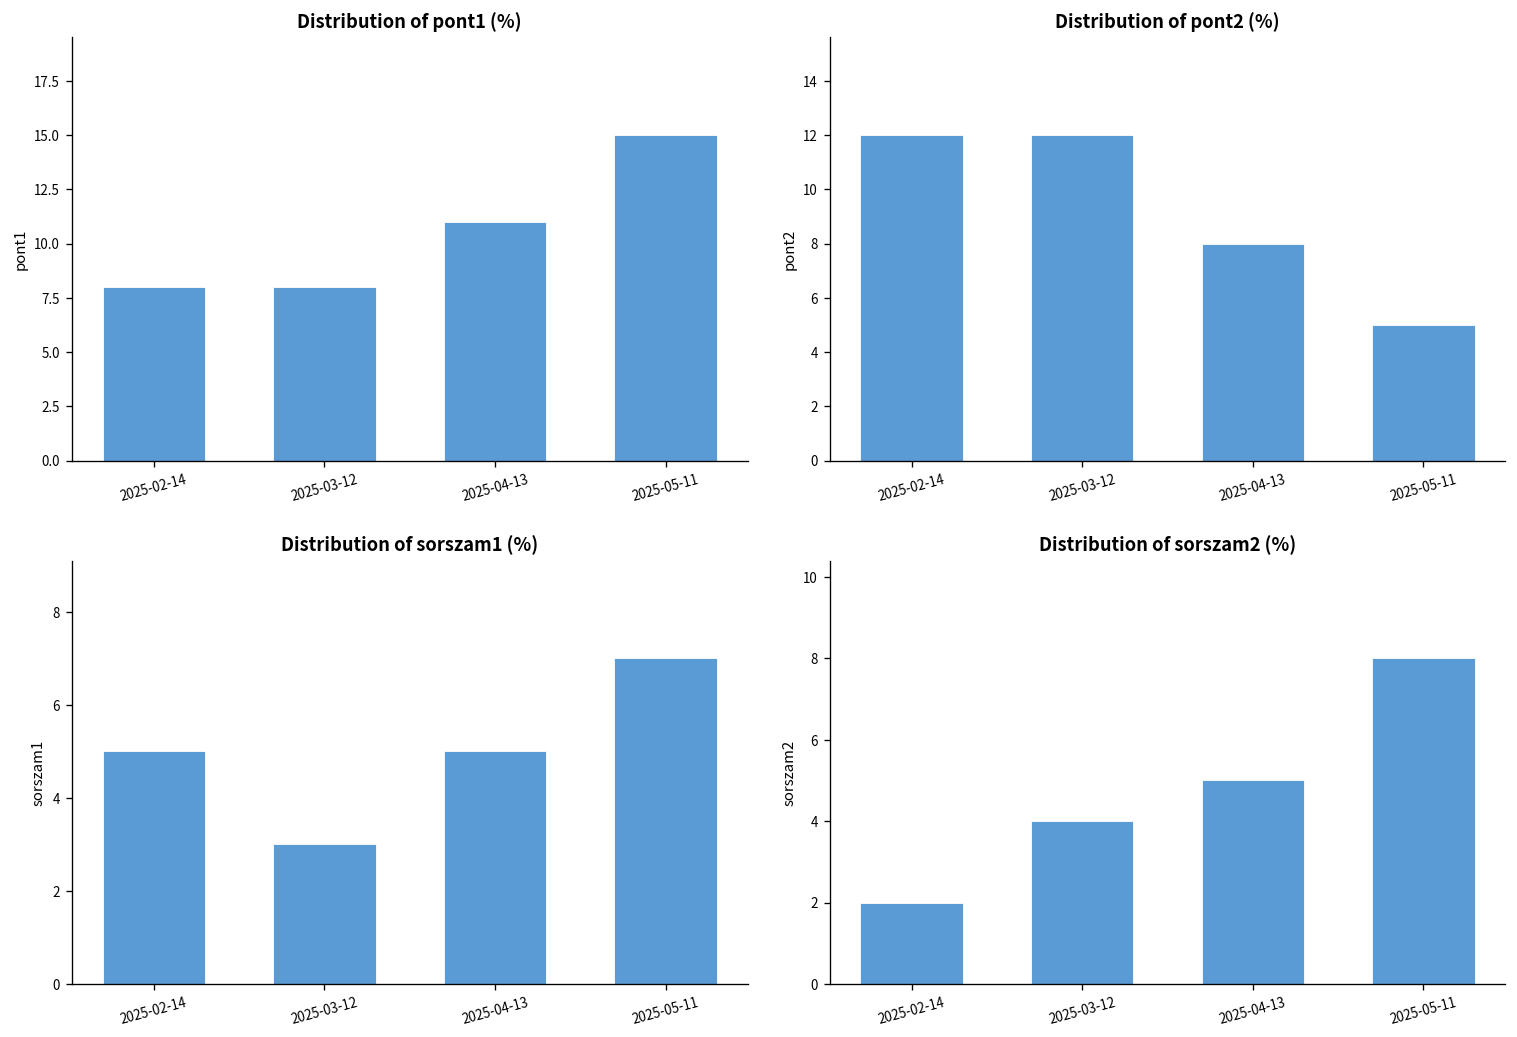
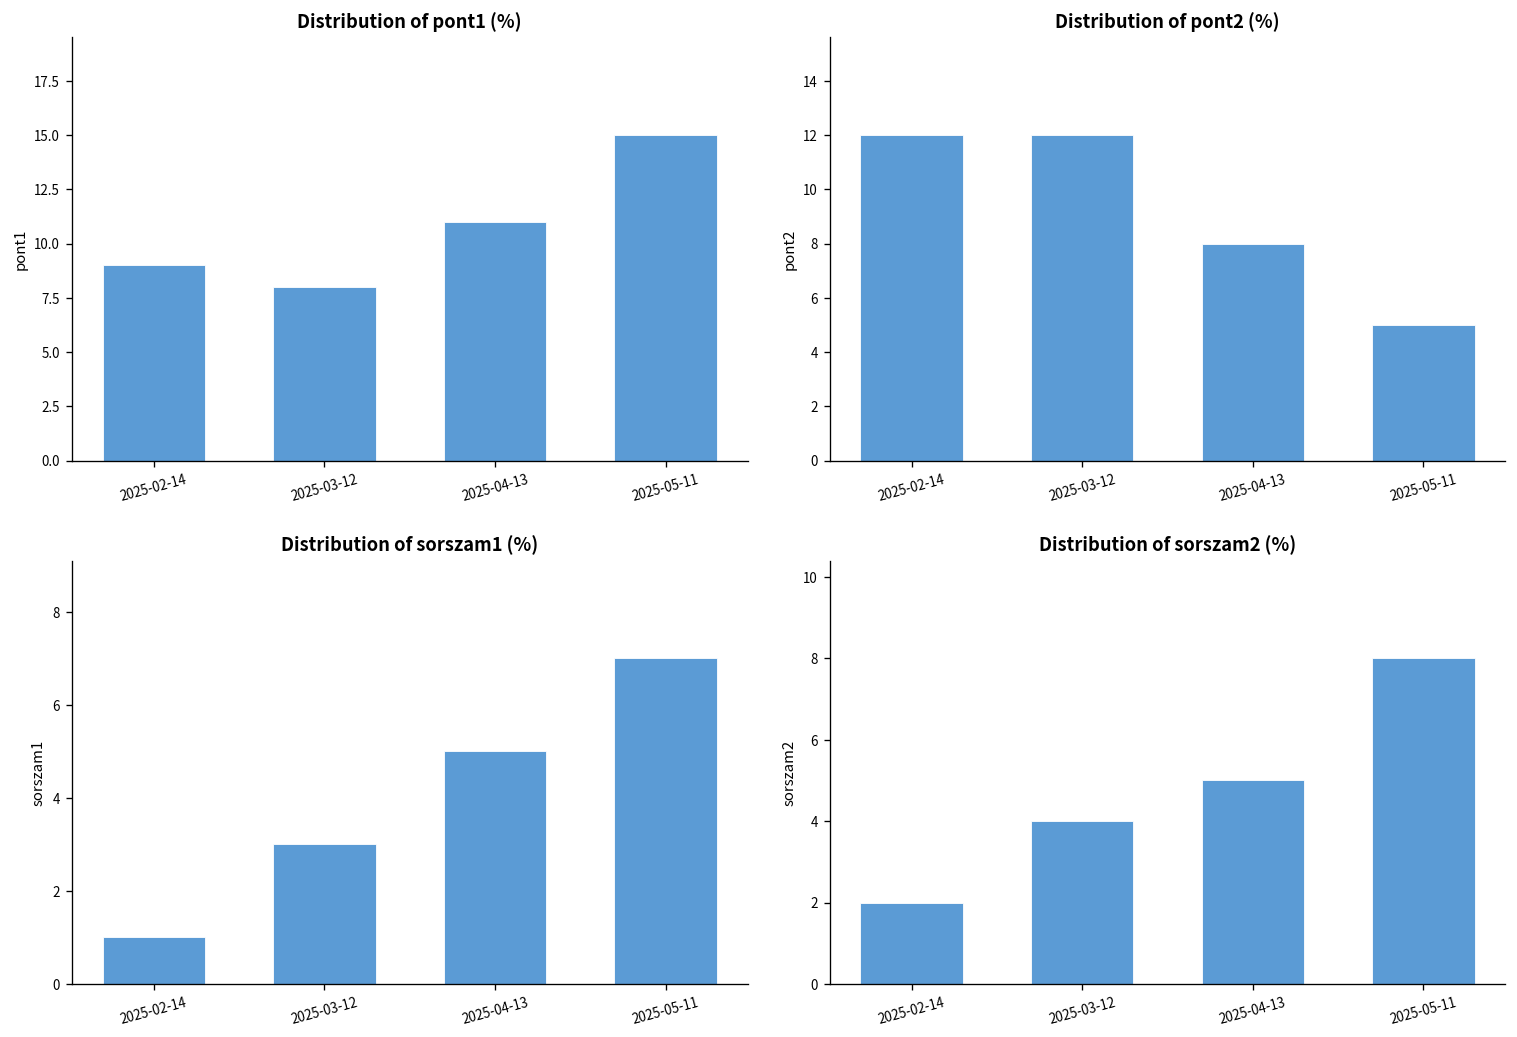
  {
    "Distribution of pont1 (%)": {
-     "2025-02-14": 8,
+     "2025-02-14": 9,
      "2025-03-12": 8,
      "2025-04-13": 11,
      "2025-05-11": 15
    },
    "Distribution of pont2 (%)": {
      "2025-02-14": 12.0,
      "2025-03-12": 12.0,
      "2025-04-13": 8.0,
      "2025-05-11": 5.0
    },
    "Distribution of sorszam1 (%)": {
-     "2025-02-14": 5,
+     "2025-02-14": 1,
      "2025-03-12": 3,
      "2025-04-13": 5,
      "2025-05-11": 7
    },
    "Distribution of sorszam2 (%)": {
      "2025-02-14": 2.0,
      "2025-03-12": 4.0,
      "2025-04-13": 5.0,
      "2025-05-11": 8.0
    }
  }
